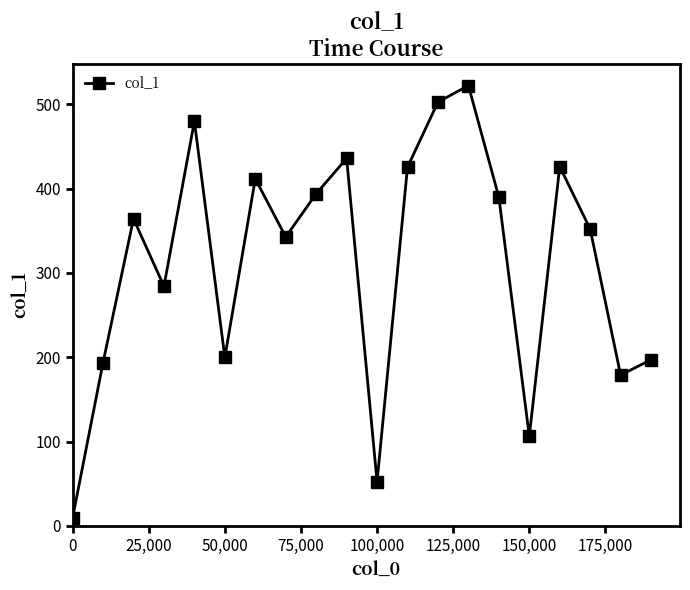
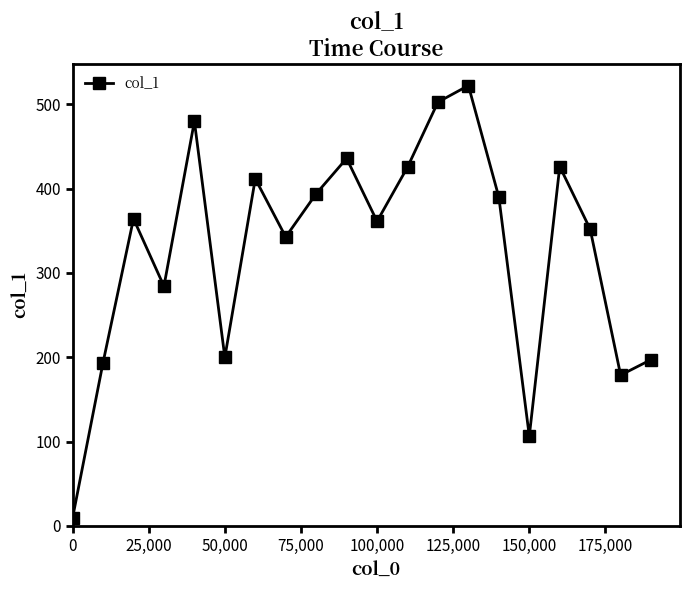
  {
    "0": 10,
    "50,000": 200,
-   "100,000": 50,
+   "100,000": 360,
    "150,000": 110
  }
